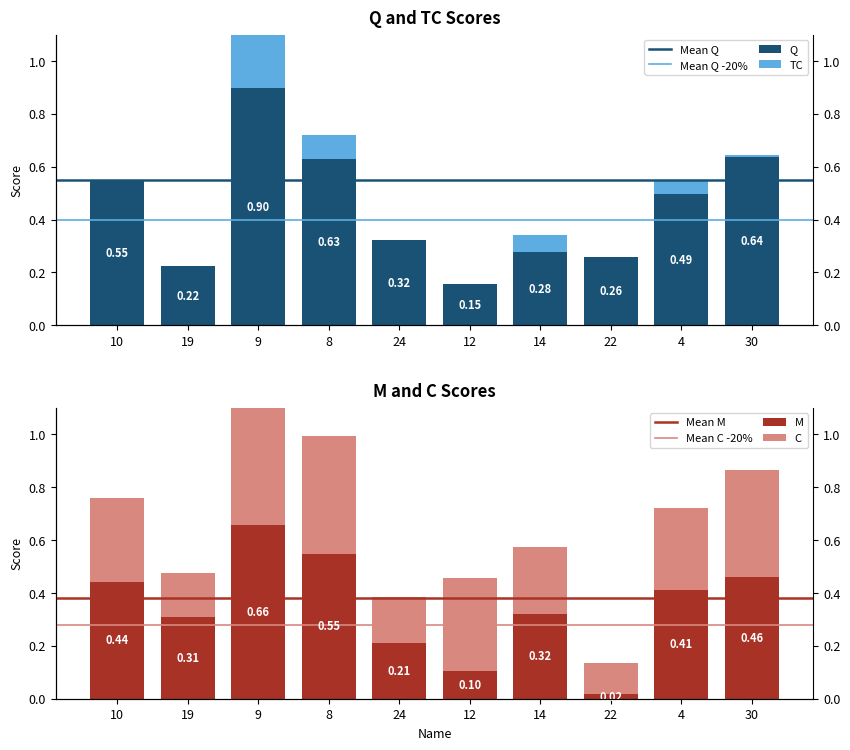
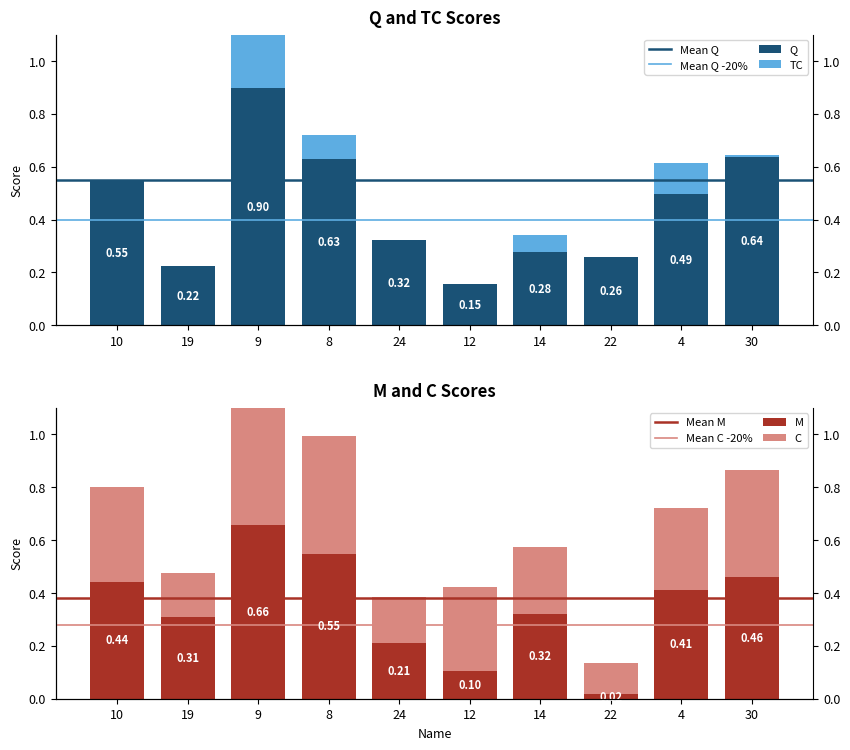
  {
    "Q and TC Scores": {
      "Q": {
        "10": 0.55,
        "19": 0.22,
        "9": 0.90,
        "8": 0.63,
        "24": 0.32,
        "12": 0.15,
        "14": 0.28,
        "22": 0.26,
        "4": 0.49,
        "30": 0.64
      },
      "TC": {
        "10": 0.00,
        "19": 0.00,
        "8": 0.09,
        "24": 0.00,
        "12": 0.00,
        "14": 0.06,
        "22": 0.00,
-       "4": 0.05,
+       "4": 0.12,
        "30": 0.01
      }
    },
    "M and C Scores": {
      "M": {
        "10": 0.44,
        "19": 0.31,
        "9": 0.66,
        "8": 0.55,
        "24": 0.21,
        "12": 0.10,
        "14": 0.32,
        "22": 0.02,
        "4": 0.41,
        "30": 0.46
      },
      "C": {
-       "10": 0.32,
+       "10": 0.36,
        "19": 0.16,
        "8": 0.45,
        "24": 0.18,
-       "12": 0.35,
+       "12": 0.32,
        "14": 0.25,
        "22": 0.12,
        "4": 0.31,
        "30": 0.40
      }
    }
  }
